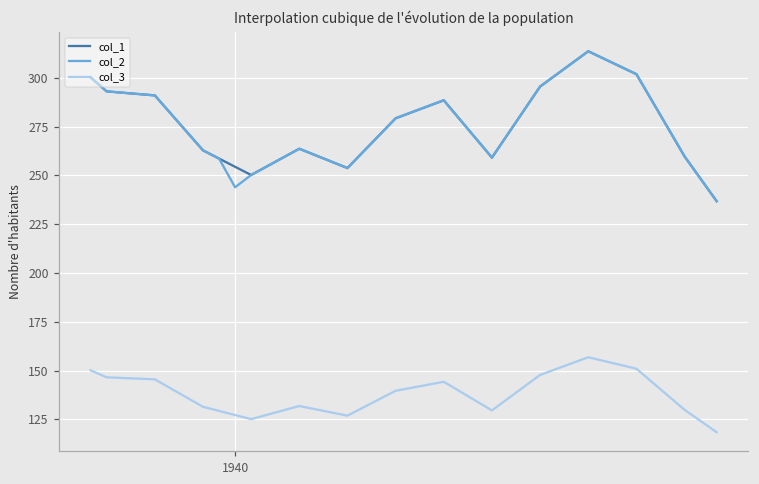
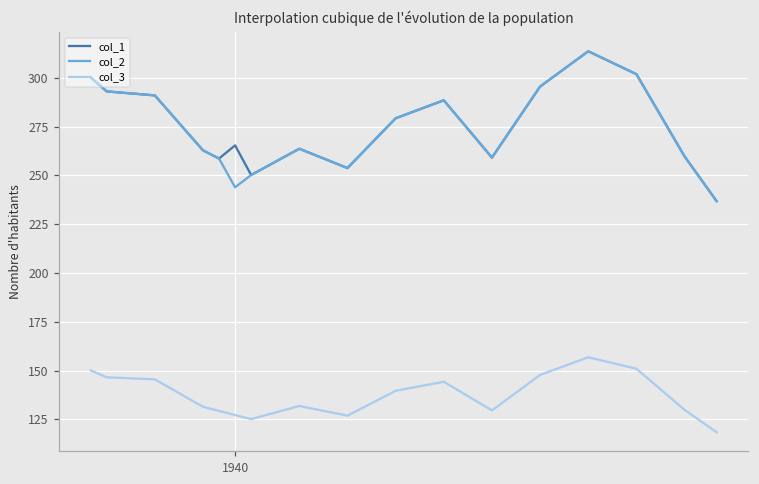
  {
    "col_1": {
-     "1940": 254
+     "1940": 265
    },
    "col_2": {
      "1940": 244
    },
    "col_3": {
      "1940": 127
    }
  }
